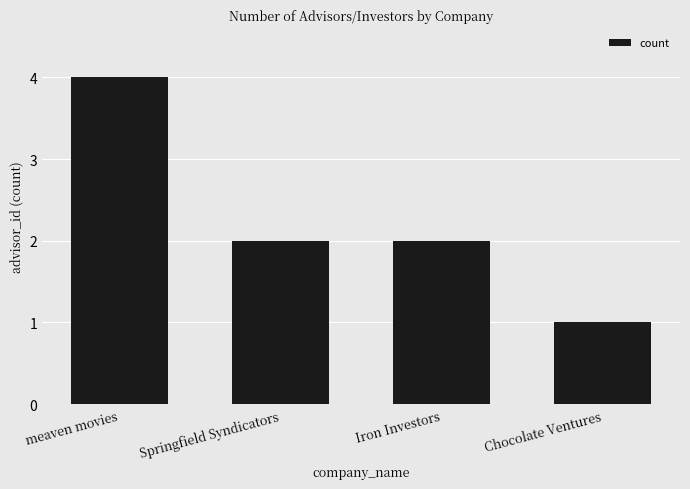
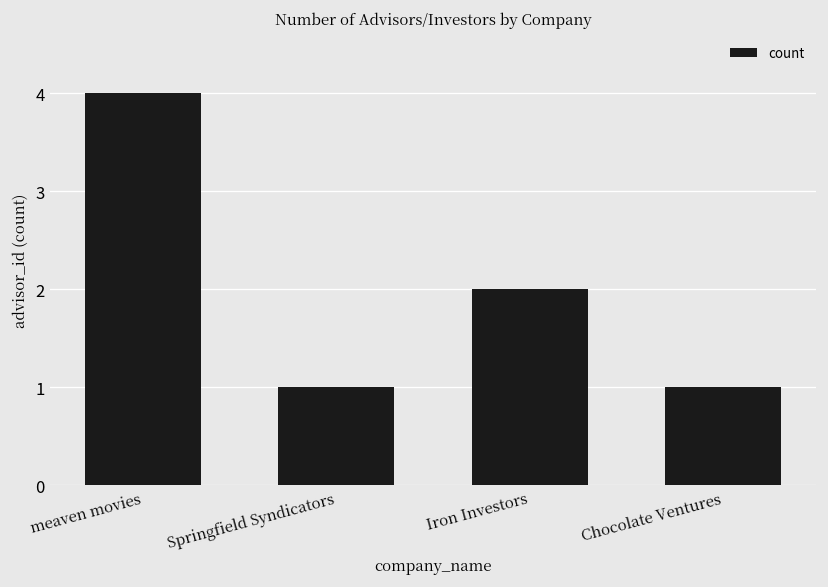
  {
    "meaven movies": 4,
-   "Springfield Syndicators": 2,
+   "Springfield Syndicators": 1,
    "Iron Investors": 2,
    "Chocolate Ventures": 1
  }
